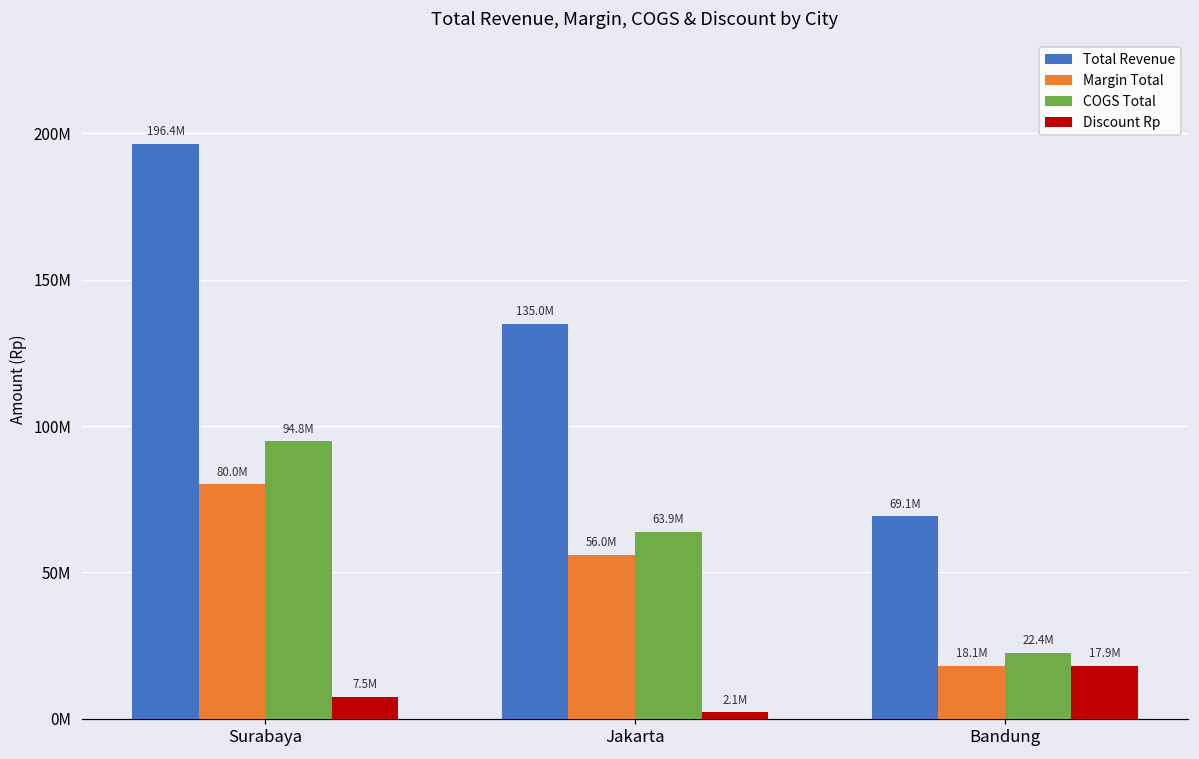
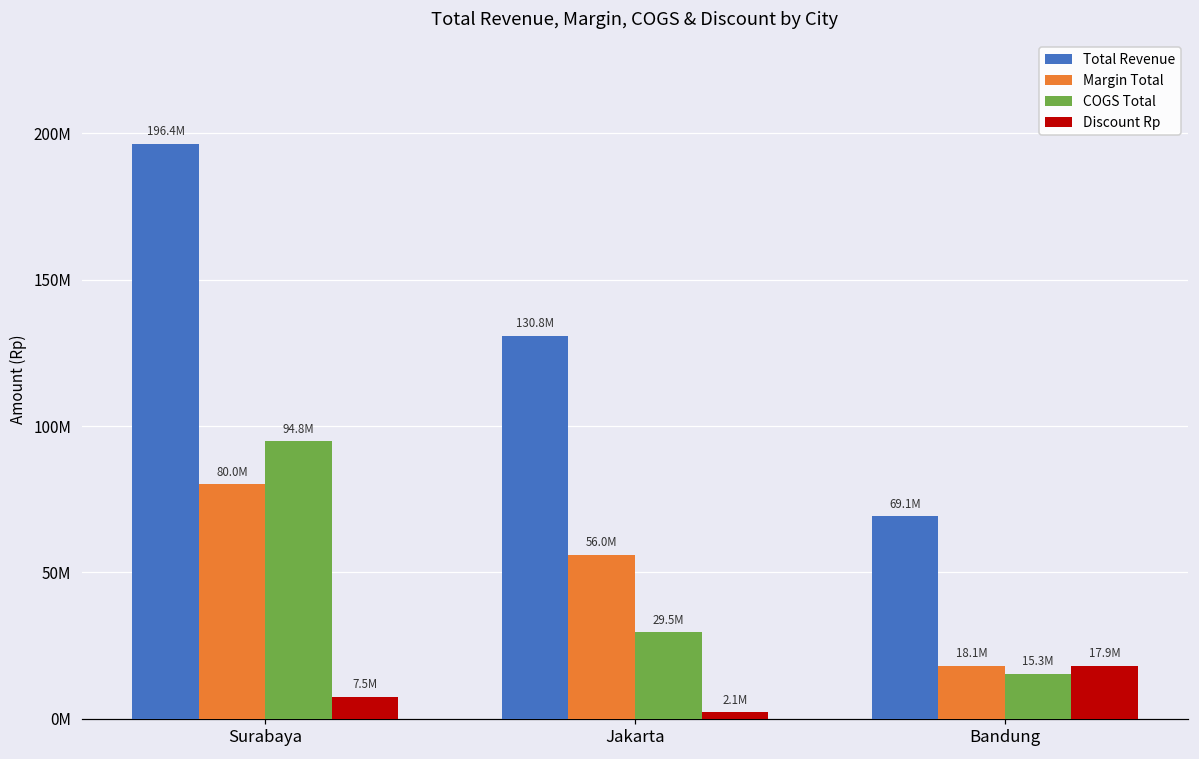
  {
    "Total Revenue": {
      "Surabaya": "196.4M",
-     "Jakarta": "135.0M",
+     "Jakarta": "130.8M",
      "Bandung": "69.1M"
    },
    "Margin Total": {
      "Surabaya": "80.0M",
      "Jakarta": "56.0M",
      "Bandung": "18.1M"
    },
    "COGS Total": {
      "Surabaya": "94.8M",
-     "Jakarta": "63.9M",
-     "Bandung": "22.4M"
+     "Jakarta": "29.5M",
+     "Bandung": "15.3M"
    },
    "Discount Rp": {
      "Surabaya": "7.5M",
      "Jakarta": "2.1M",
      "Bandung": "17.9M"
    }
  }
